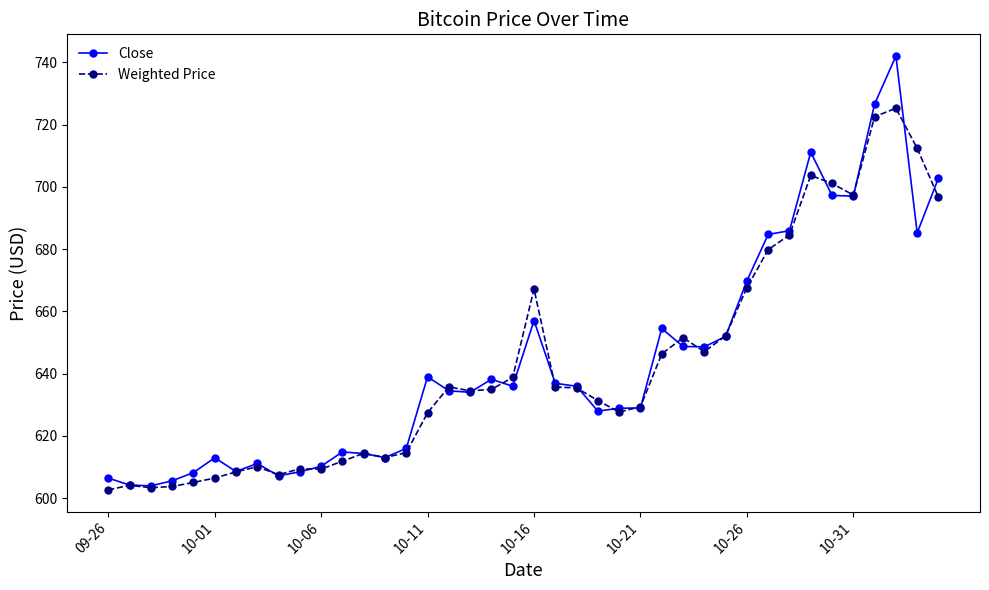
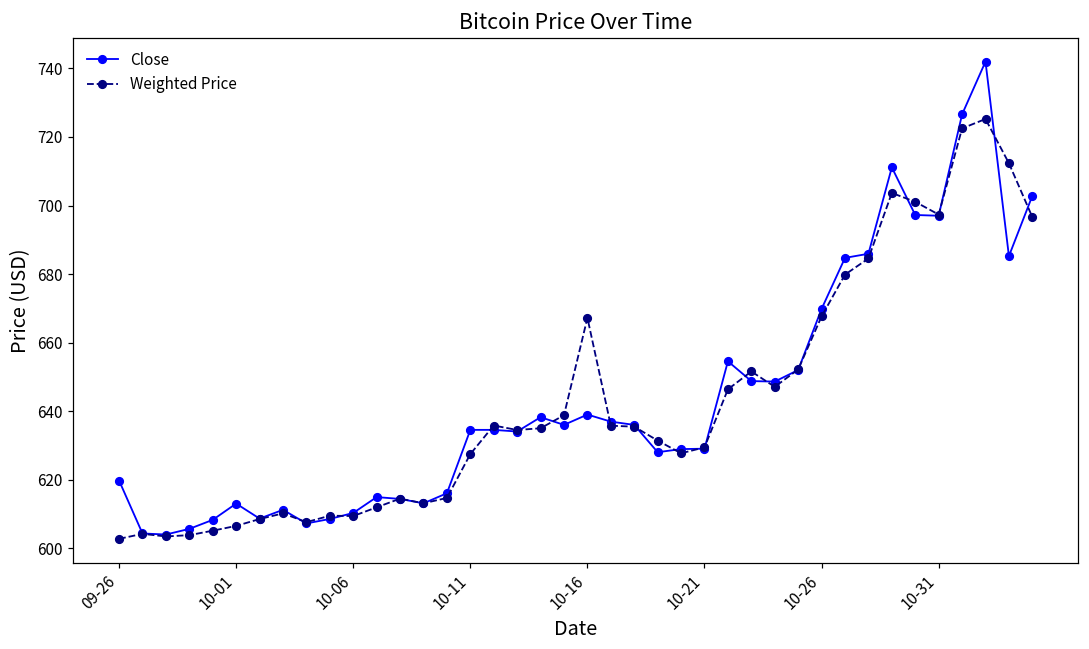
  {
    "Close": {
-     "09-26": 606,
+     "09-26": 620,
      "10-01": 613,
      "10-06": 610,
-     "10-11": 639,
-     "10-16": 657,
+     "10-11": 635,
+     "10-16": 639,
      "10-26": 670
    },
    "Weighted Price": {
      "09-26": 603,
      "10-01": 606,
      "10-06": 609,
      "10-11": 627,
      "10-16": 667,
      "10-26": 668
    }
  }
